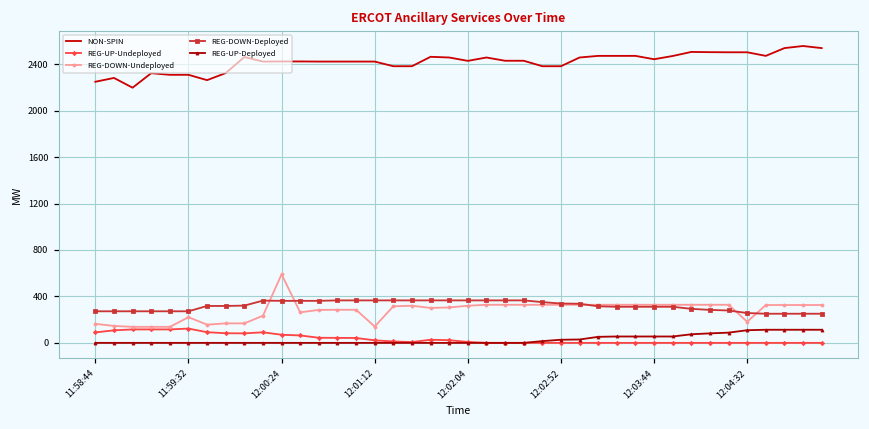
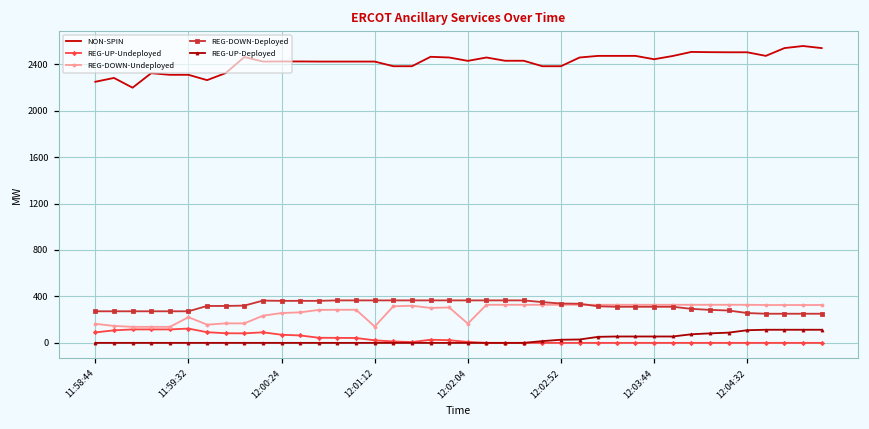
  {
    "REG-DOWN-Undeployed": {
      "11:58:44": 160,
      "11:59:32": 220,
-     "12:00:24": 590,
+     "12:00:24": 260,
      "12:01:12": 140,
-     "12:02:04": 320,
-     "12:04:32": 180
+     "12:02:04": 170,
+     "12:04:32": 330
    }
  }
